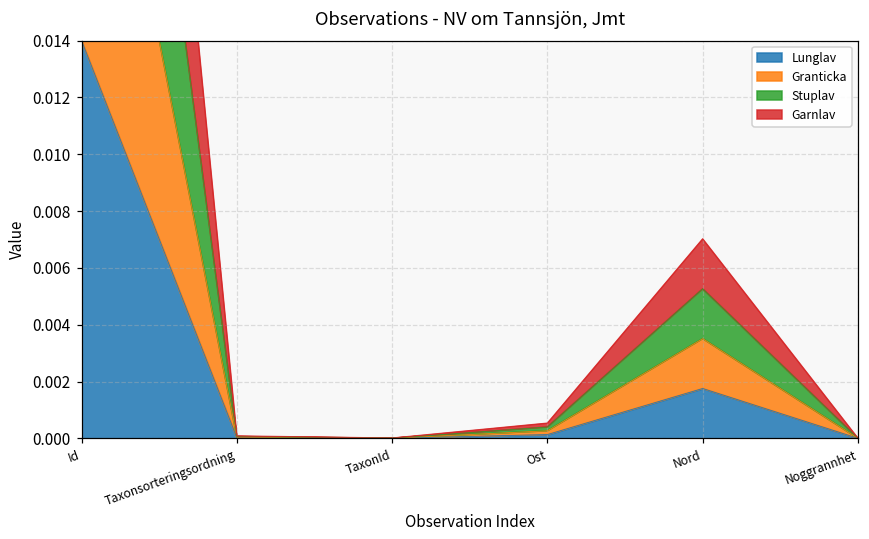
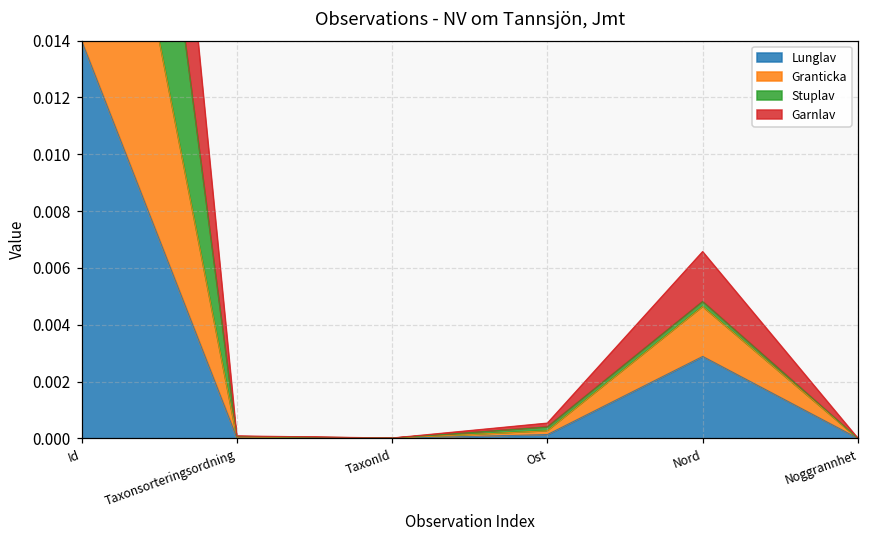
  {
    "Lunglav": {
      "Id": 0.0140,
      "Ost": 0.0001,
-     "Nord": 0.0018
+     "Nord": 0.0029
    },
    "Granticka": {
      "Ost": 0.0001,
      "Nord": 0.0018
    },
    "Stuplav": {
      "Ost": 0.0001,
-     "Nord": 0.0018
+     "Nord": 0.0002
    },
    "Garnlav": {
      "Ost": 0.0001,
      "Nord": 0.0018
    }
  }
